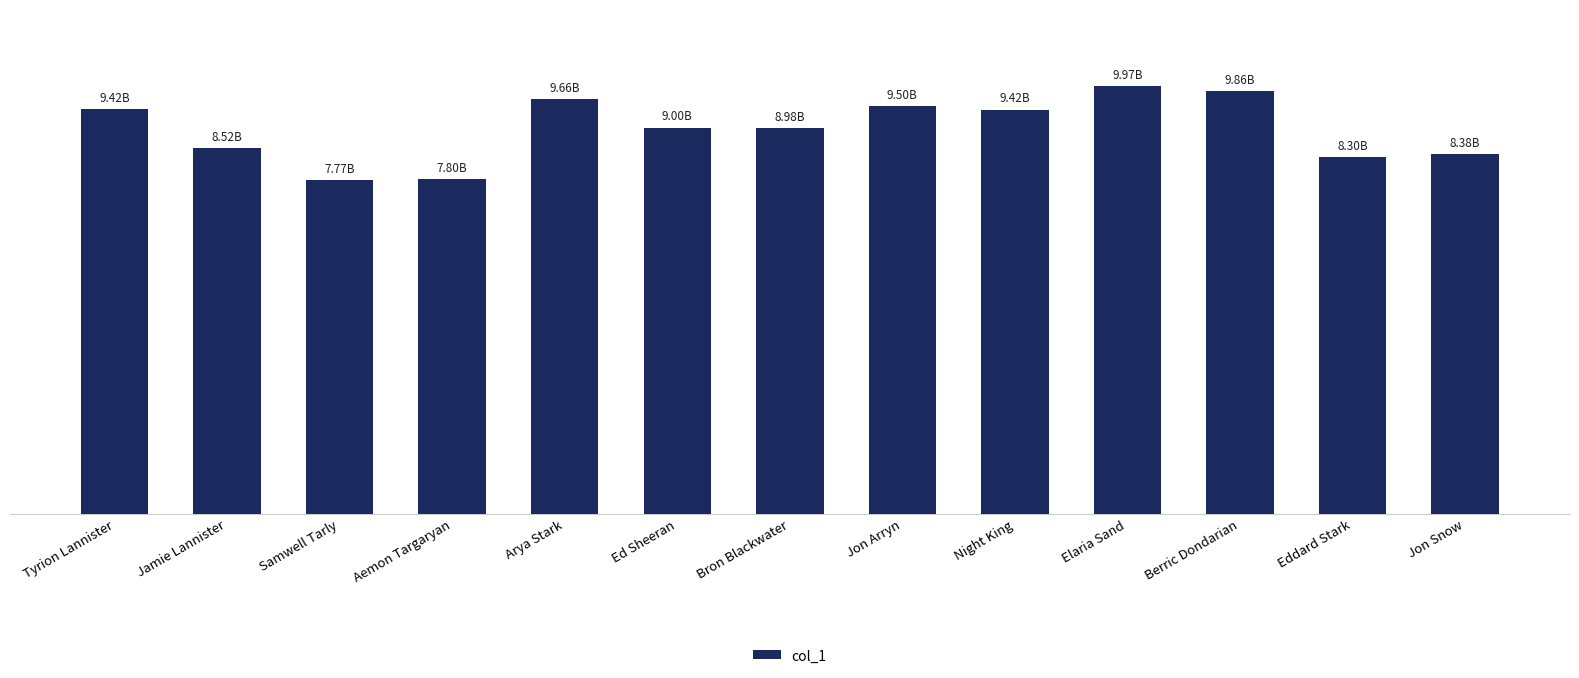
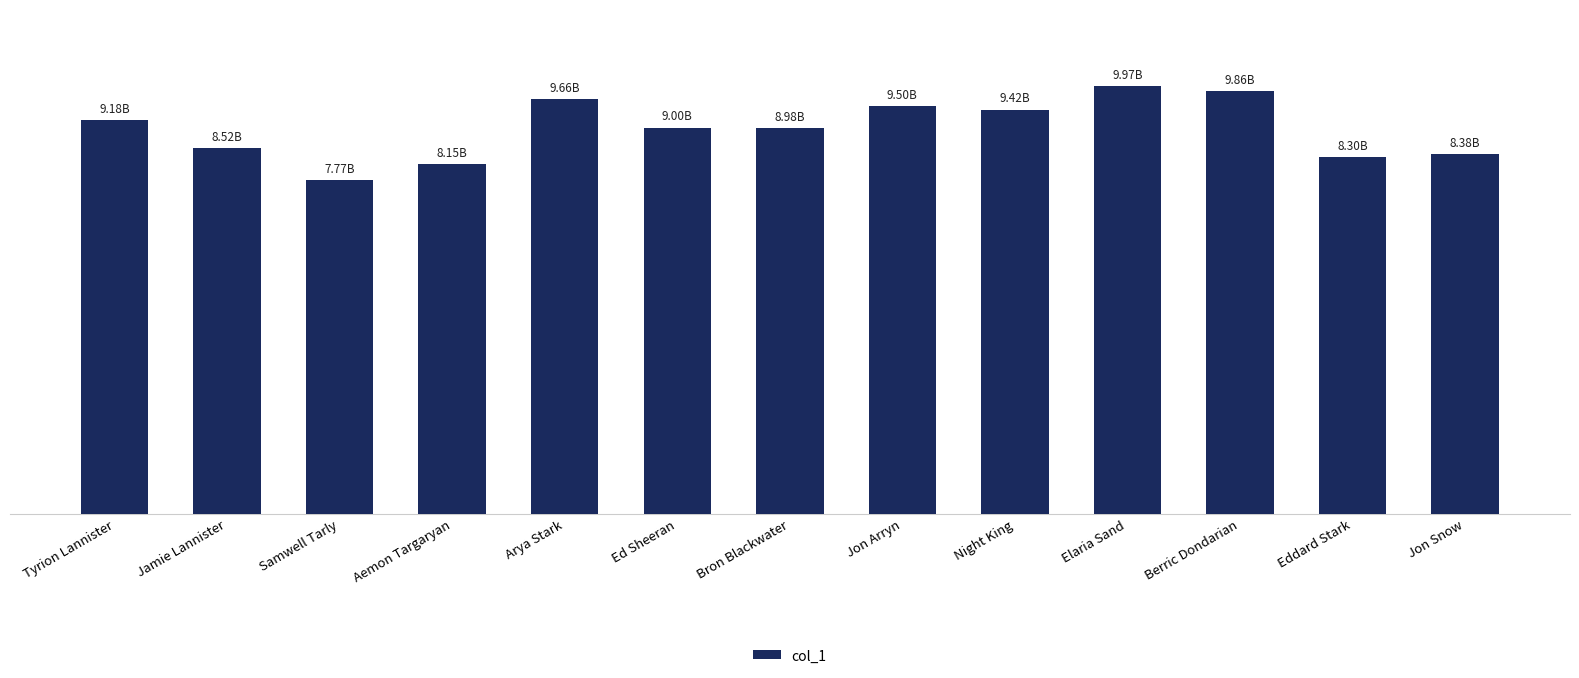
  {
-   "Tyrion Lannister": "9.42B",
+   "Tyrion Lannister": "9.18B",
    "Jamie Lannister": "8.52B",
    "Samwell Tarly": "7.77B",
-   "Aemon Targaryan": "7.80B",
+   "Aemon Targaryan": "8.15B",
    "Arya Stark": "9.66B",
    "Ed Sheeran": "9.00B",
    "Bron Blackwater": "8.98B",
    "Jon Arryn": "9.50B",
    "Night King": "9.42B",
    "Elaria Sand": "9.97B",
    "Berric Dondarian": "9.86B",
    "Eddard Stark": "8.30B",
    "Jon Snow": "8.38B"
  }
